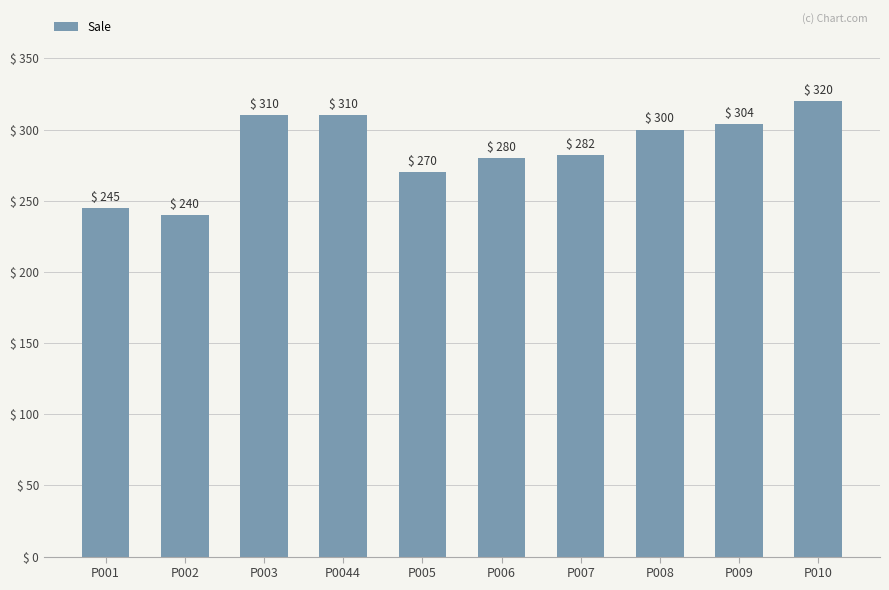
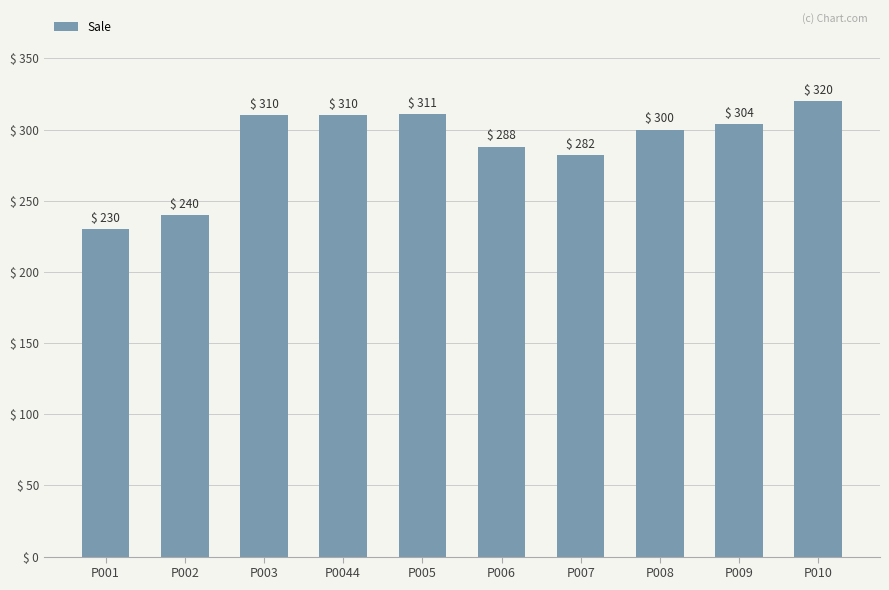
  {
-   "P001": 245,
+   "P001": 230,
    "P002": 240,
    "P003": 310,
    "P0044": 310,
-   "P005": 270,
-   "P006": 280,
+   "P005": 311,
+   "P006": 288,
    "P007": 282,
    "P008": 300,
    "P009": 304,
    "P010": 320
  }
